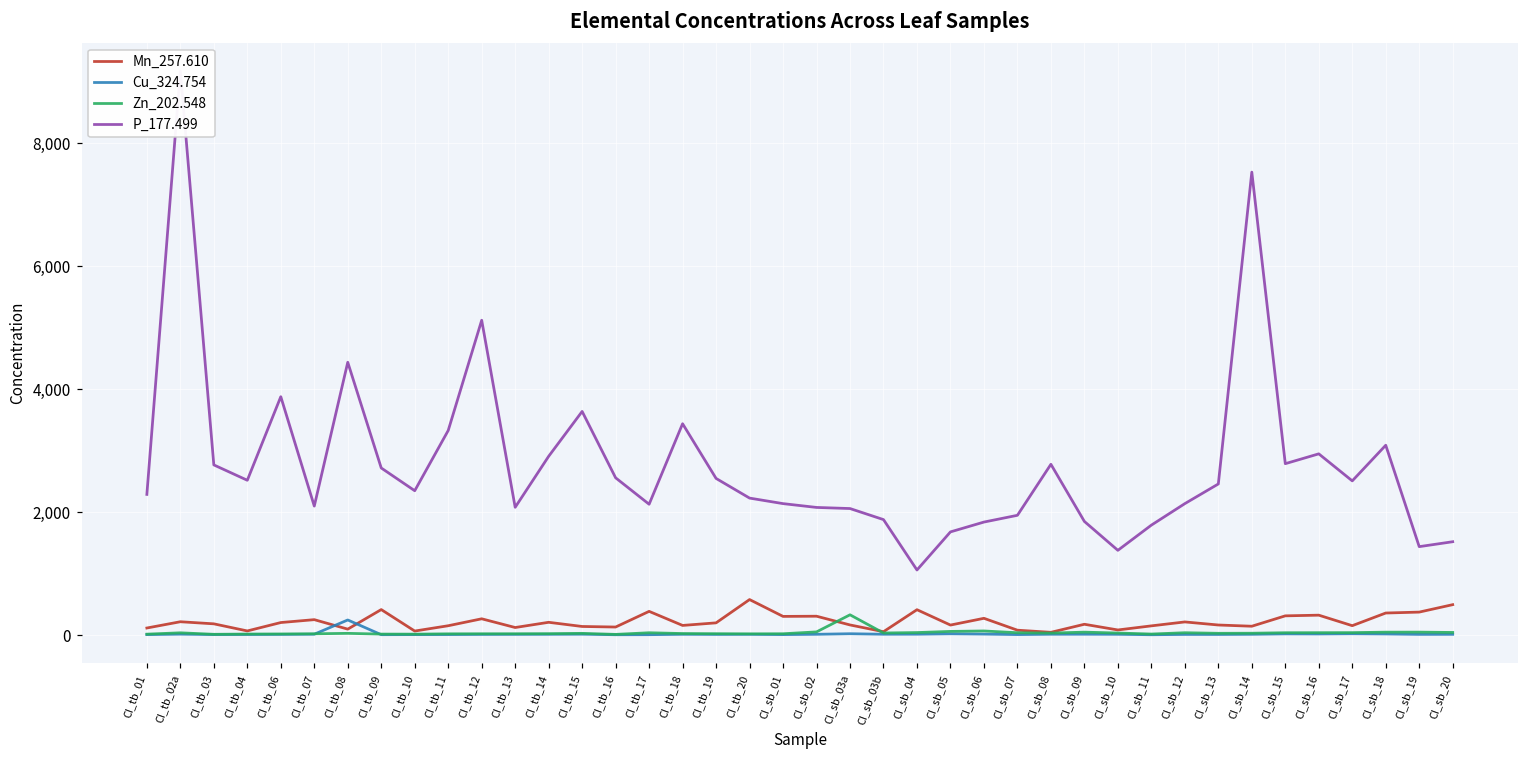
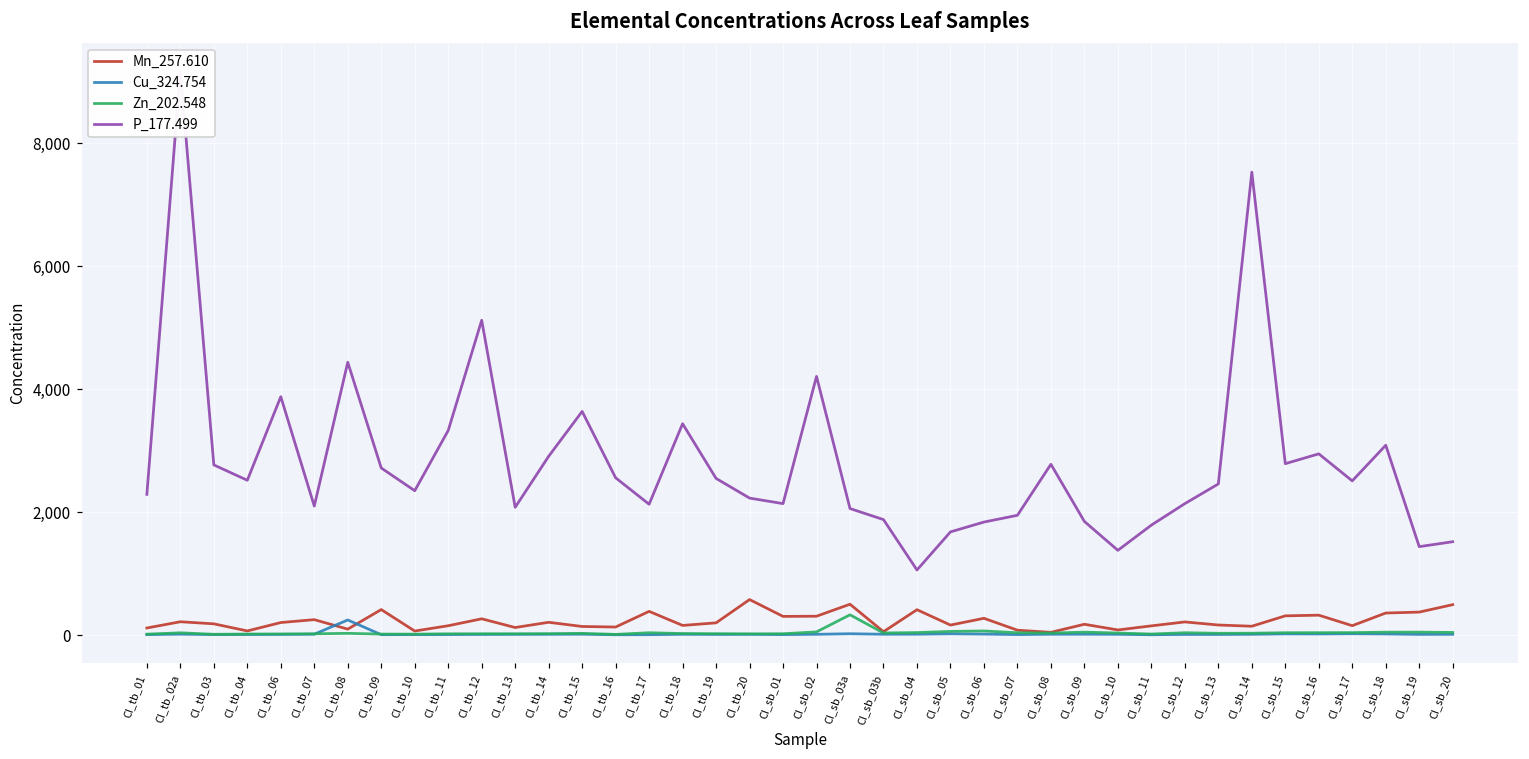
  {
    "Mn_257.610": {
      "CI_tb_01": "100",
      "CI_tb_02a": "200",
      "CI_tb_03": "200",
      "CI_tb_04": "100",
      "CI_tb_06": "200",
      "CI_tb_07": "300",
      "CI_tb_08": "100",
      "CI_tb_09": "400",
      "CI_tb_10": "100",
      "CI_tb_11": "200",
      "CI_tb_12": "300",
      "CI_tb_13": "100",
      "CI_tb_14": "200",
      "CI_tb_15": "100",
      "CI_tb_16": "100",
      "CI_tb_17": "400",
      "CI_tb_18": "200",
      "CI_tb_19": "200",
      "CI_tb_20": "600",
      "CI_sb_01": "300",
      "CI_sb_02": "300",
-     "CI_sb_03a": "200",
+     "CI_sb_03a": "500",
      "CI_sb_04": "400",
      "CI_sb_05": "200",
      "CI_sb_06": "300",
      "CI_sb_09": "200",
      "CI_sb_10": "100",
      "CI_sb_11": "200",
      "CI_sb_12": "200",
      "CI_sb_13": "200",
      "CI_sb_14": "100",
      "CI_sb_15": "300",
      "CI_sb_16": "300",
      "CI_sb_17": "200",
      "CI_sb_18": "400",
      "CI_sb_19": "400",
      "CI_sb_20": "500"
    },
    "Cu_324.754": {
      "CI_tb_08": "200",
      "CI_sb_03a": "0",
      "CI_sb_06": "0"
    },
    "Zn_202.548": {
      "CI_tb_08": "0",
      "CI_sb_03a": "300",
      "CI_sb_06": "100"
    },
    "P_177.499": {
      "CI_tb_01": "2,300",
      "CI_tb_03": "2,800",
      "CI_tb_04": "2,500",
      "CI_tb_06": "3,900",
      "CI_tb_07": "2,100",
      "CI_tb_08": "4,400",
      "CI_tb_09": "2,700",
      "CI_tb_10": "2,400",
      "CI_tb_11": "3,300",
      "CI_tb_12": "5,100",
      "CI_tb_13": "2,100",
      "CI_tb_14": "2,900",
      "CI_tb_15": "3,600",
      "CI_tb_16": "2,600",
      "CI_tb_17": "2,100",
      "CI_tb_18": "3,400",
      "CI_tb_19": "2,600",
      "CI_tb_20": "2,200",
      "CI_sb_01": "2,100",
-     "CI_sb_02": "2,100",
+     "CI_sb_02": "4,200",
      "CI_sb_03a": "2,100",
      "CI_sb_03b": "1,900",
      "CI_sb_04": "1,100",
      "CI_sb_05": "1,700",
      "CI_sb_06": "1,800",
      "CI_sb_07": "2,000",
      "CI_sb_08": "2,800",
      "CI_sb_09": "1,900",
      "CI_sb_10": "1,400",
      "CI_sb_11": "1,800",
      "CI_sb_12": "2,100",
      "CI_sb_13": "2,500",
      "CI_sb_14": "7,500",
      "CI_sb_15": "2,800",
      "CI_sb_16": "3,000",
      "CI_sb_17": "2,500",
      "CI_sb_18": "3,100",
      "CI_sb_19": "1,400",
      "CI_sb_20": "1,500"
    }
  }
